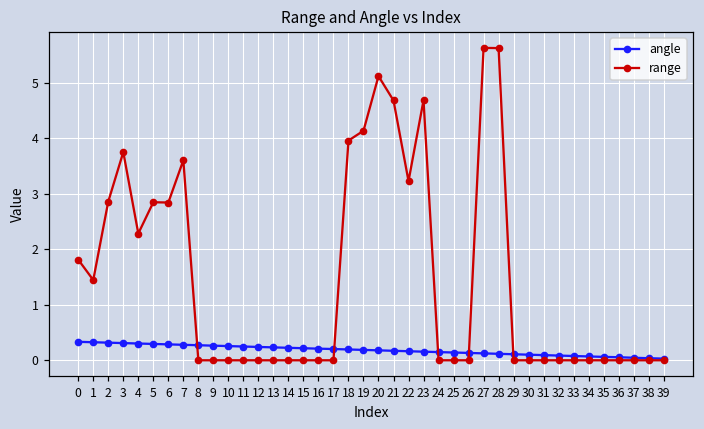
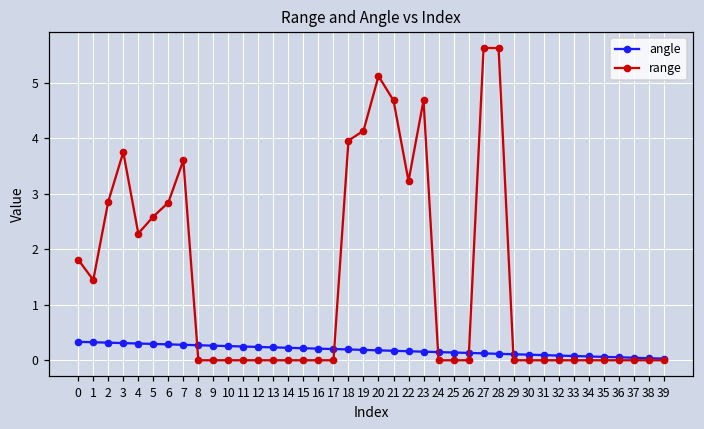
  {
    "angle": {
      "0": 0.3,
      "1": 0.3,
      "2": 0.3,
      "3": 0.3,
      "4": 0.3,
      "5": 0.3,
      "6": 0.3,
      "7": 0.3,
      "8": 0.3,
      "9": 0.3,
      "10": 0.3,
      "11": 0.2,
      "12": 0.2,
      "13": 0.2,
      "14": 0.2,
      "15": 0.2,
      "16": 0.2,
      "17": 0.2,
      "18": 0.2,
      "19": 0.2,
      "20": 0.2,
      "21": 0.2,
      "22": 0.2,
      "23": 0.2,
      "24": 0.1,
      "25": 0.1,
      "26": 0.1,
      "27": 0.1,
      "28": 0.1,
      "29": 0.1,
      "30": 0.1,
      "31": 0.1,
      "32": 0.1,
      "33": 0.1,
      "34": 0.1,
      "35": 0.1,
      "36": 0.1
    },
    "range": {
      "0": 1.8,
      "1": 1.4,
      "2": 2.9,
      "3": 3.8,
      "4": 2.3,
-     "5": 2.8,
+     "5": 2.6,
      "6": 2.8,
      "7": 3.6,
      "8": 0.0,
      "9": 0.0,
      "10": 0.0,
      "11": 0.0,
      "12": 0.0,
      "13": 0.0,
      "14": 0.0,
      "15": 0.0,
      "16": 0.0,
      "17": 0.0,
      "18": 4.0,
      "19": 4.1,
      "20": 5.1,
      "21": 4.7,
      "22": 3.2,
      "23": 4.7,
      "24": 0.0,
      "25": 0.0,
      "26": 0.0,
      "27": 5.6,
      "28": 5.6,
      "29": 0.0,
      "30": 0.0,
      "31": 0.0,
      "32": 0.0,
      "33": 0.0,
      "34": 0.0,
      "35": 0.0,
      "36": 0.0
    }
  }
